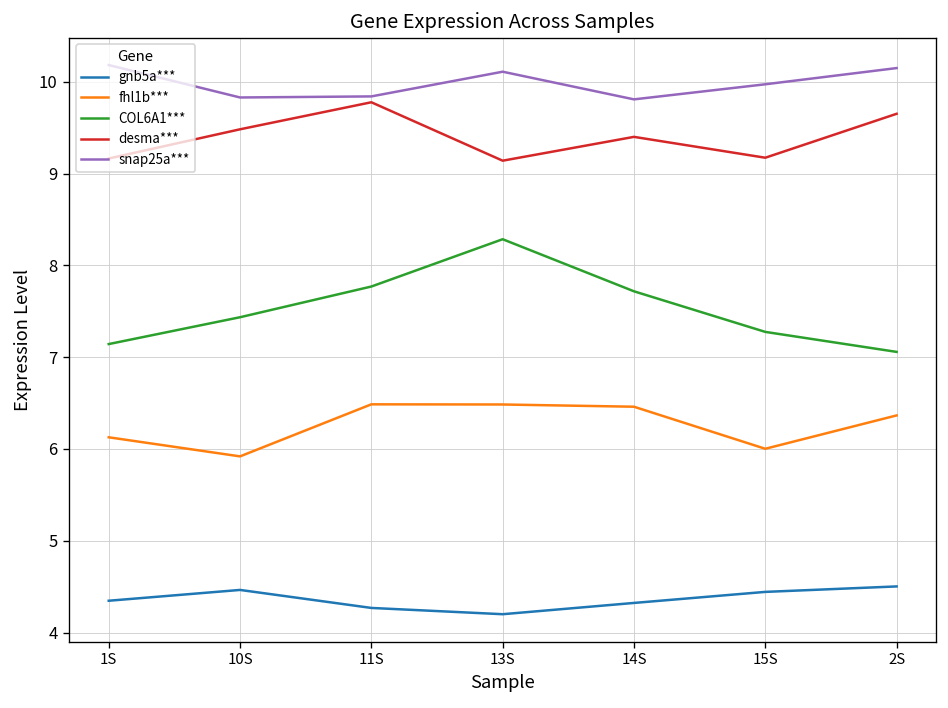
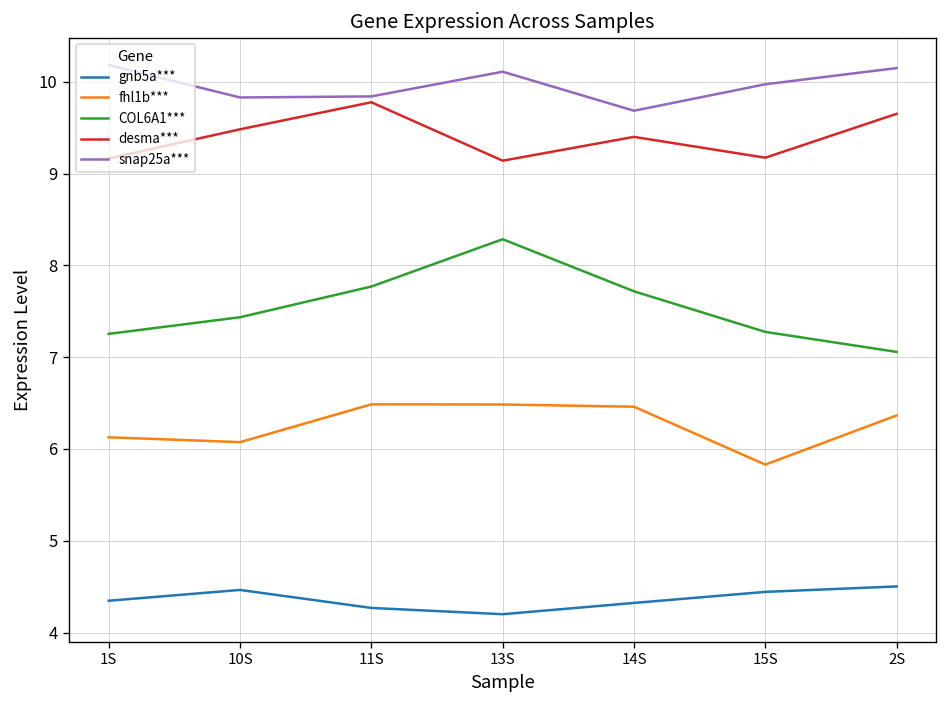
  {
    "gnb5a***": {
      "1S": 4.3,
      "10S": 4.5,
      "11S": 4.3,
      "13S": 4.2,
      "14S": 4.3,
      "15S": 4.4,
      "2S": 4.5
    },
    "fhl1b***": {
      "1S": 6.1,
-     "10S": 5.9,
+     "10S": 6.1,
      "11S": 6.5,
      "13S": 6.5,
      "14S": 6.5,
-     "15S": 6.0,
+     "15S": 5.8,
      "2S": 6.4
    },
    "COL6A1***": {
-     "1S": 7.1,
+     "1S": 7.3,
      "10S": 7.4,
      "11S": 7.8,
      "13S": 8.3,
      "14S": 7.7,
      "15S": 7.3,
      "2S": 7.1
    },
    "desma***": {
      "10S": 9.5,
      "11S": 9.8,
      "13S": 9.1,
      "14S": 9.4,
      "15S": 9.2,
      "2S": 9.7
    },
    "snap25a***": {
      "10S": 9.8,
      "11S": 9.8,
      "13S": 10.1,
-     "14S": 9.8,
+     "14S": 9.7,
      "15S": 10.0,
      "2S": 10.2
    }
  }
